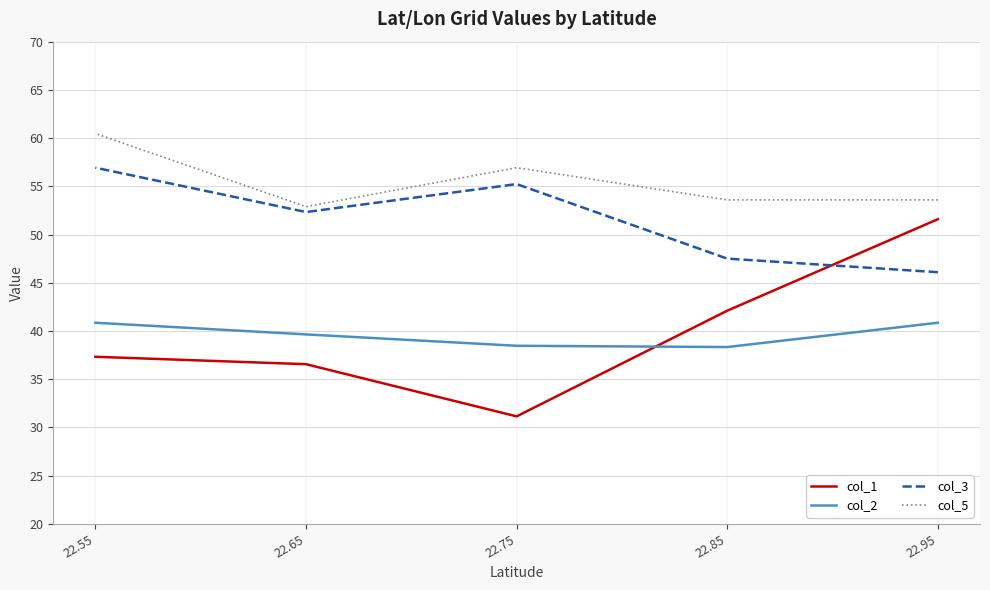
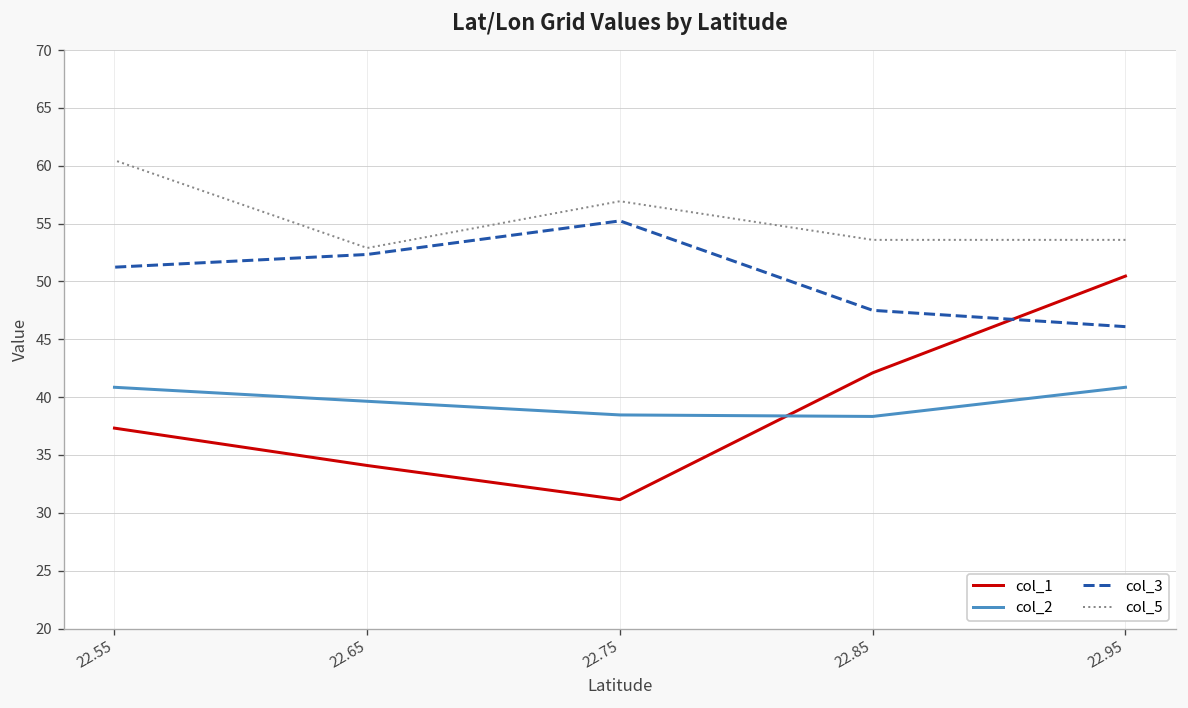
  {
    "col_1": {
      "22.55": 37,
-     "22.65": 37,
+     "22.65": 34,
      "22.75": 31,
      "22.85": 42,
-     "22.95": 52
+     "22.95": 50
    },
    "col_2": {
      "22.55": 41,
      "22.65": 40,
      "22.75": 38,
      "22.85": 38,
      "22.95": 41
    },
    "col_3": {
-     "22.55": 57,
+     "22.55": 51,
      "22.65": 52,
      "22.75": 55,
      "22.85": 48,
      "22.95": 46
    },
    "col_5": {
      "22.55": 60,
      "22.65": 53,
      "22.75": 57,
      "22.85": 54,
      "22.95": 54
    }
  }
